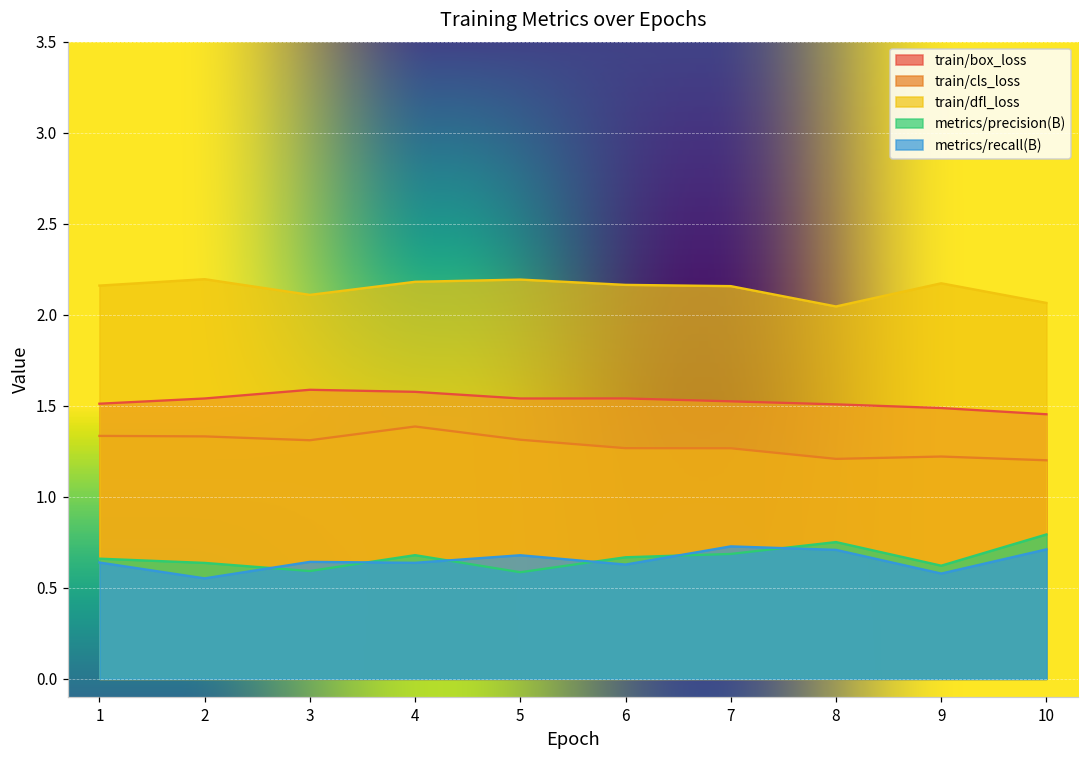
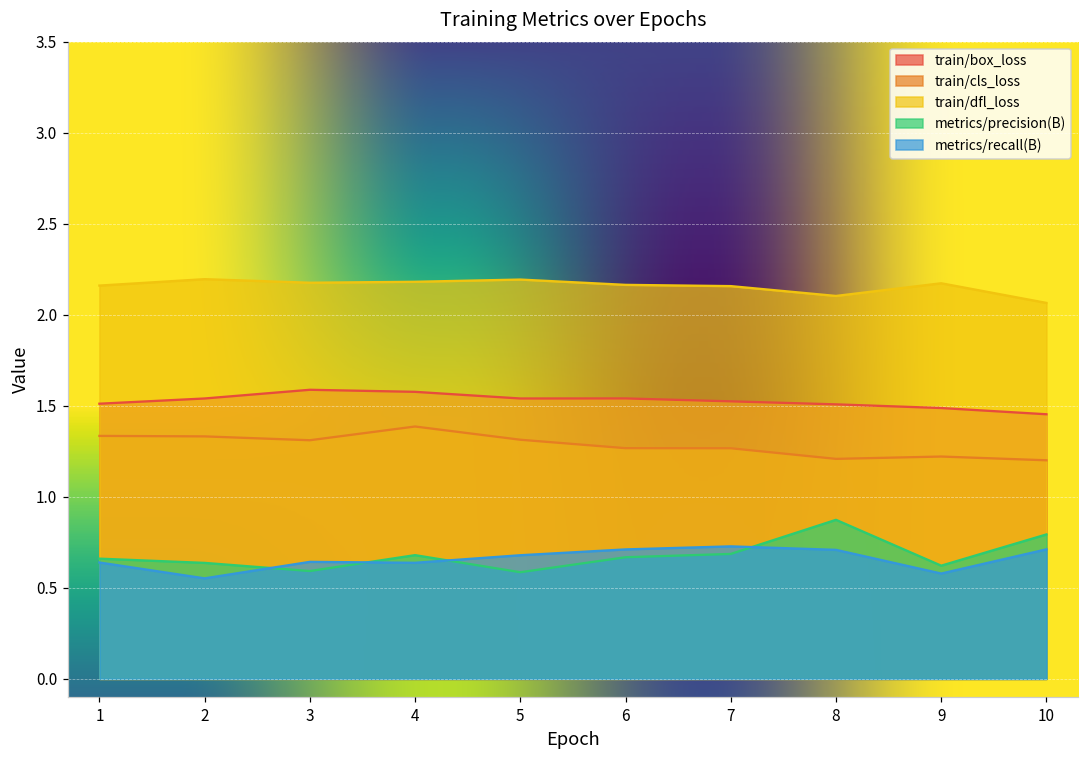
  {
    "train/dfl_loss": {
      "1": 2.16,
      "2": 2.20,
-     "3": 2.11,
+     "3": 2.18,
      "4": 2.18,
      "5": 2.19,
      "6": 2.16,
      "7": 2.16,
-     "8": 2.05,
+     "8": 2.10,
      "9": 2.17,
      "10": 2.07
    },
    "metrics/precision(B)": {
      "1": 0.66,
      "2": 0.64,
      "3": 0.59,
      "4": 0.68,
      "5": 0.59,
      "6": 0.67,
      "7": 0.69,
-     "8": 0.75,
+     "8": 0.87,
      "9": 0.62,
      "10": 0.79
    },
    "metrics/recall(B)": {
      "1": 0.64,
      "2": 0.55,
      "3": 0.64,
      "4": 0.64,
      "5": 0.68,
-     "6": 0.63,
+     "6": 0.71,
      "7": 0.73,
      "8": 0.71,
      "9": 0.58,
      "10": 0.71
    }
  }
